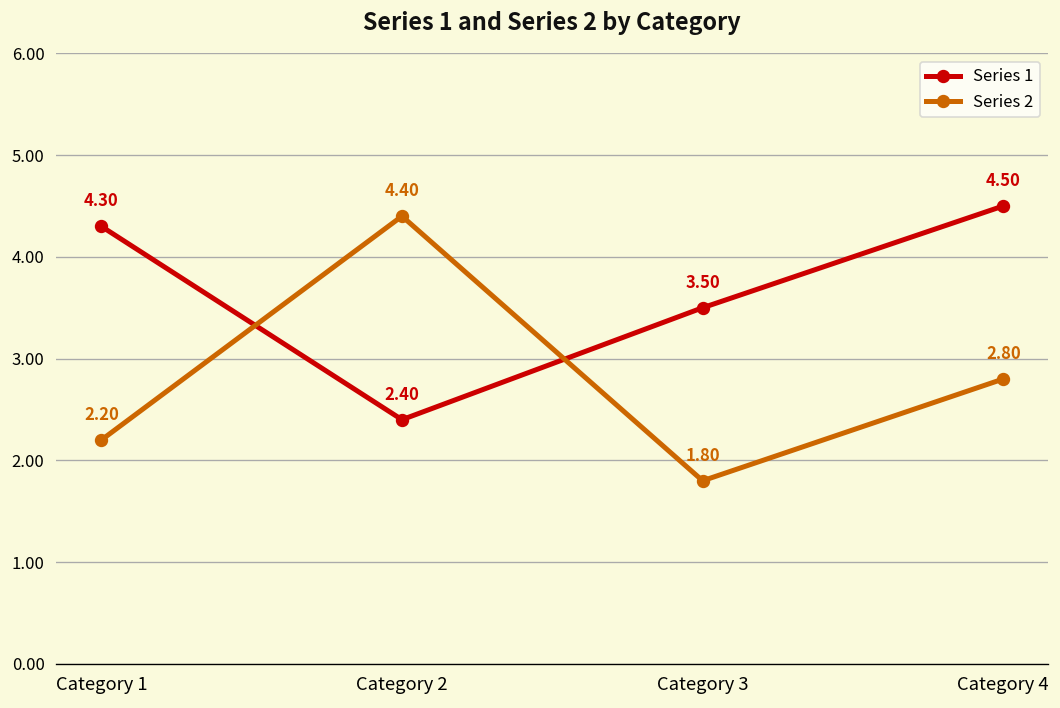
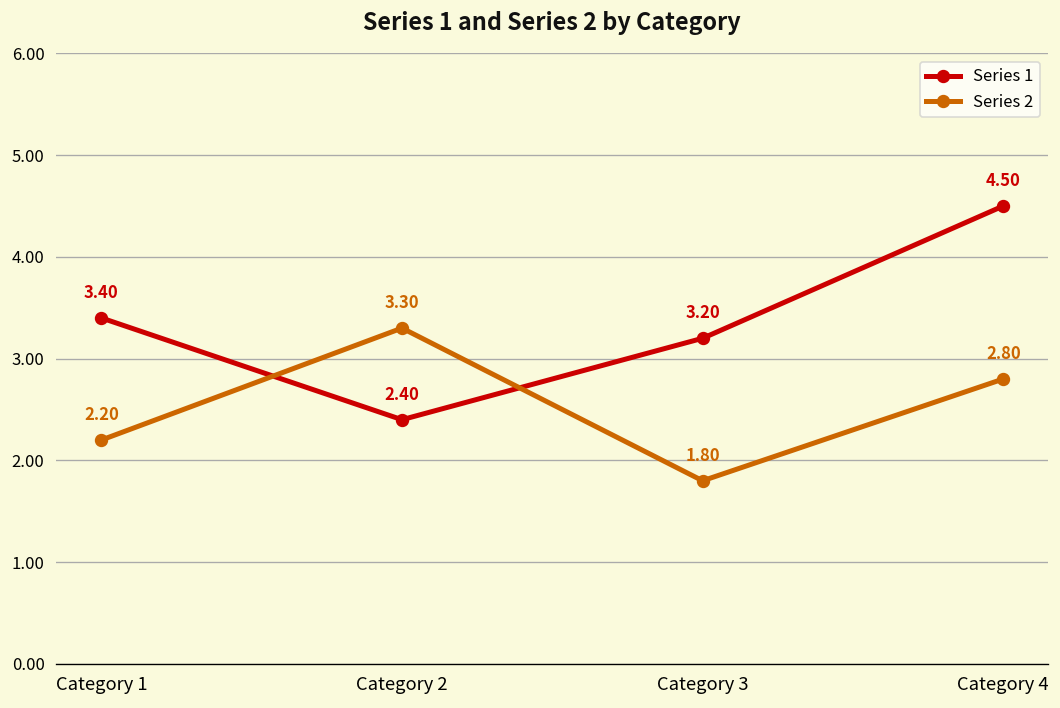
  {
    "Series 1": {
-     "Category 1": 4.30,
+     "Category 1": 3.40,
      "Category 2": 2.40,
-     "Category 3": 3.50,
+     "Category 3": 3.20,
      "Category 4": 4.50
    },
    "Series 2": {
      "Category 1": 2.20,
-     "Category 2": 4.40,
+     "Category 2": 3.30,
      "Category 3": 1.80,
      "Category 4": 2.80
    }
  }
